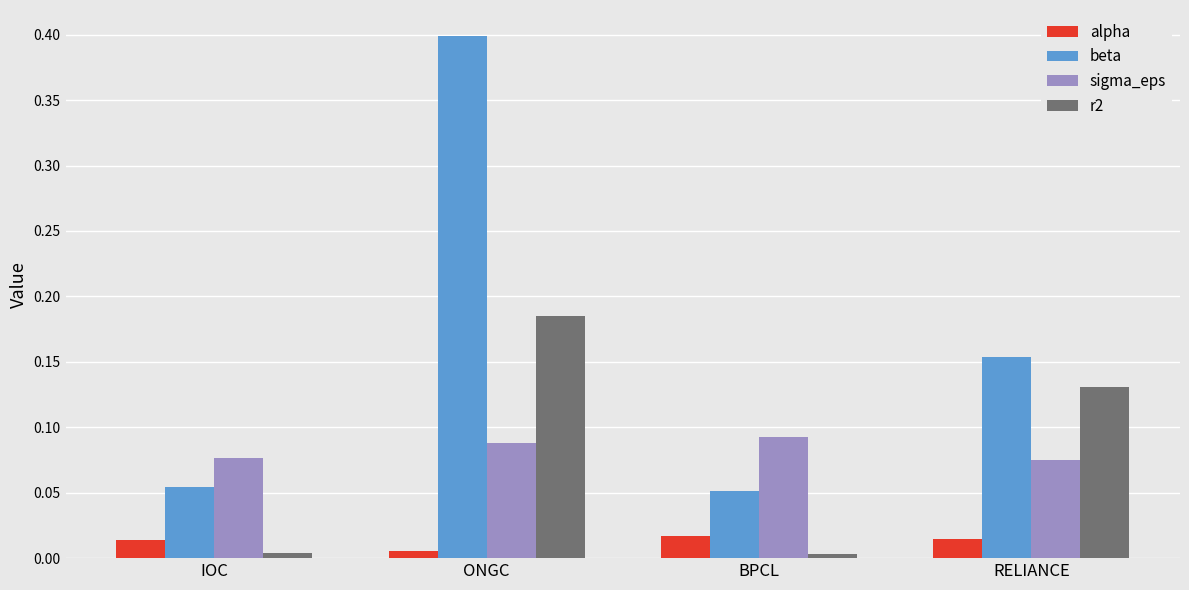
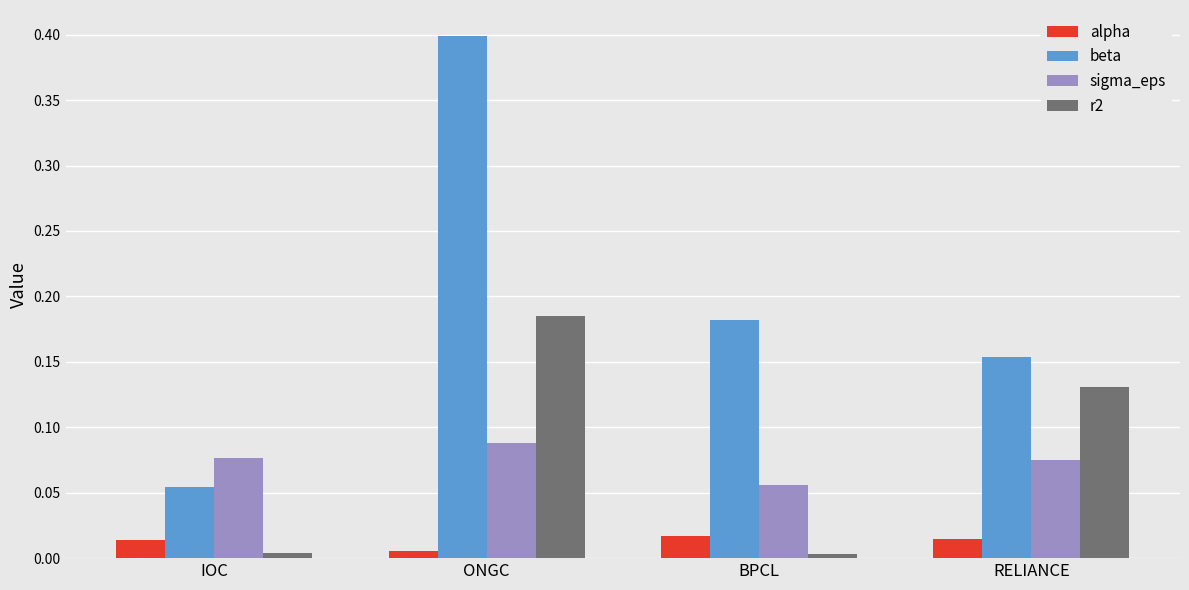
  {
    "alpha": {
      "IOC": 0.014,
      "ONGC": 0.005,
      "BPCL": 0.017,
      "RELIANCE": 0.014
    },
    "beta": {
      "IOC": 0.054,
      "ONGC": 0.399,
-     "BPCL": 0.051,
+     "BPCL": 0.182,
      "RELIANCE": 0.154
    },
    "sigma_eps": {
      "IOC": 0.077,
      "ONGC": 0.088,
-     "BPCL": 0.092,
+     "BPCL": 0.056,
      "RELIANCE": 0.075
    },
    "r2": {
      "IOC": 0.004,
      "ONGC": 0.185,
      "BPCL": 0.003,
      "RELIANCE": 0.131
    }
  }
